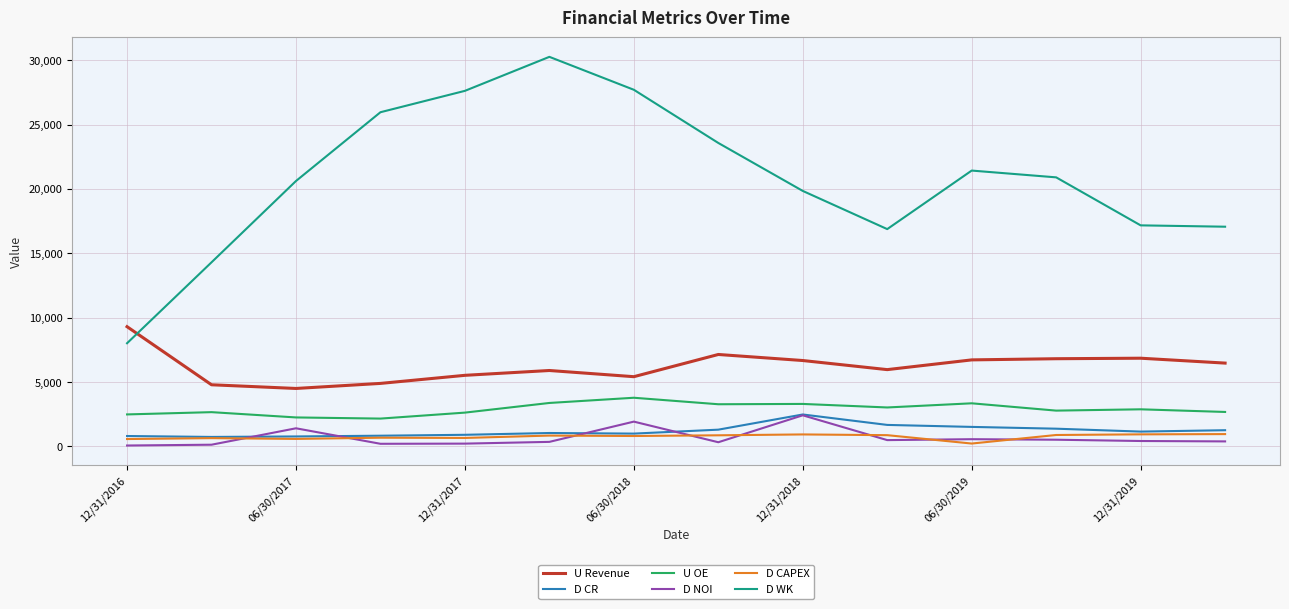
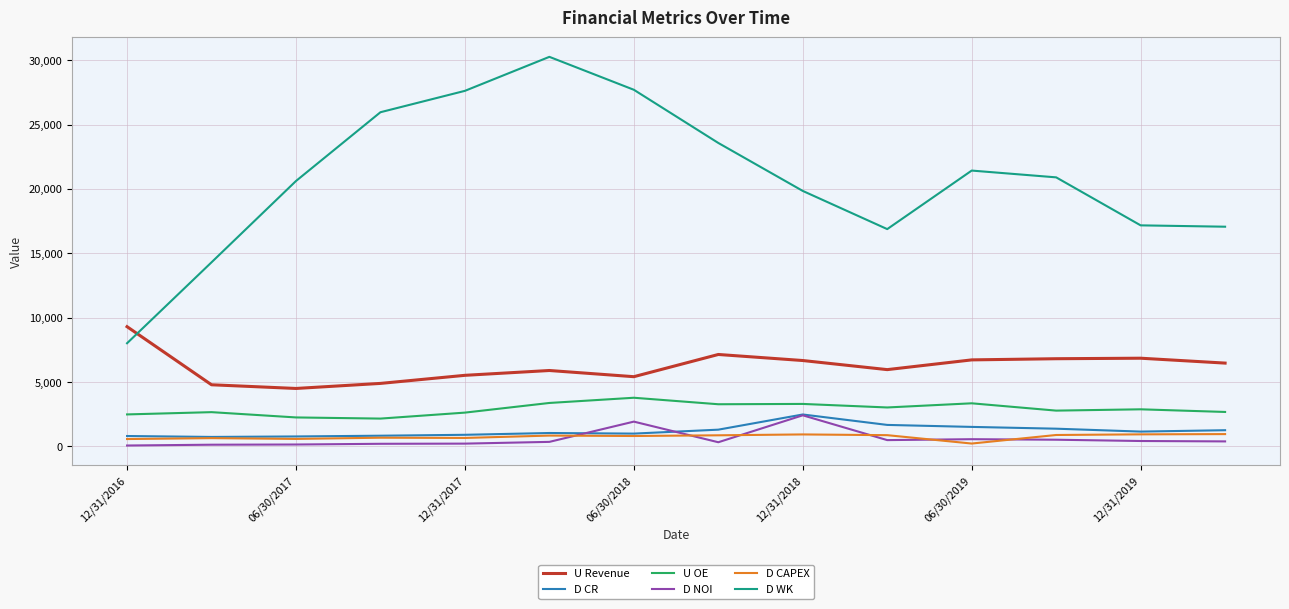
  {
    "U Revenue": {
      "12/31/2016": "9,300",
      "06/30/2017": "4,500",
      "12/31/2017": "5,500",
      "06/30/2018": "5,400",
      "12/31/2018": "6,700",
      "06/30/2019": "6,700",
      "12/31/2019": "6,900"
    },
    "D CR": {
      "12/31/2016": "800",
      "12/31/2017": "900",
      "06/30/2019": "1,500",
      "12/31/2019": "1,200"
    },
    "D NOI": {
      "12/31/2016": "100",
-     "06/30/2017": "1,400",
+     "06/30/2017": "200",
      "12/31/2017": "200",
      "06/30/2018": "1,900",
      "06/30/2019": "600",
      "12/31/2019": "400"
    },
    "D CAPEX": {
      "12/31/2016": "600",
      "12/31/2017": "700",
      "12/31/2018": "900",
      "06/30/2019": "200",
      "12/31/2019": "900"
    }
  }
